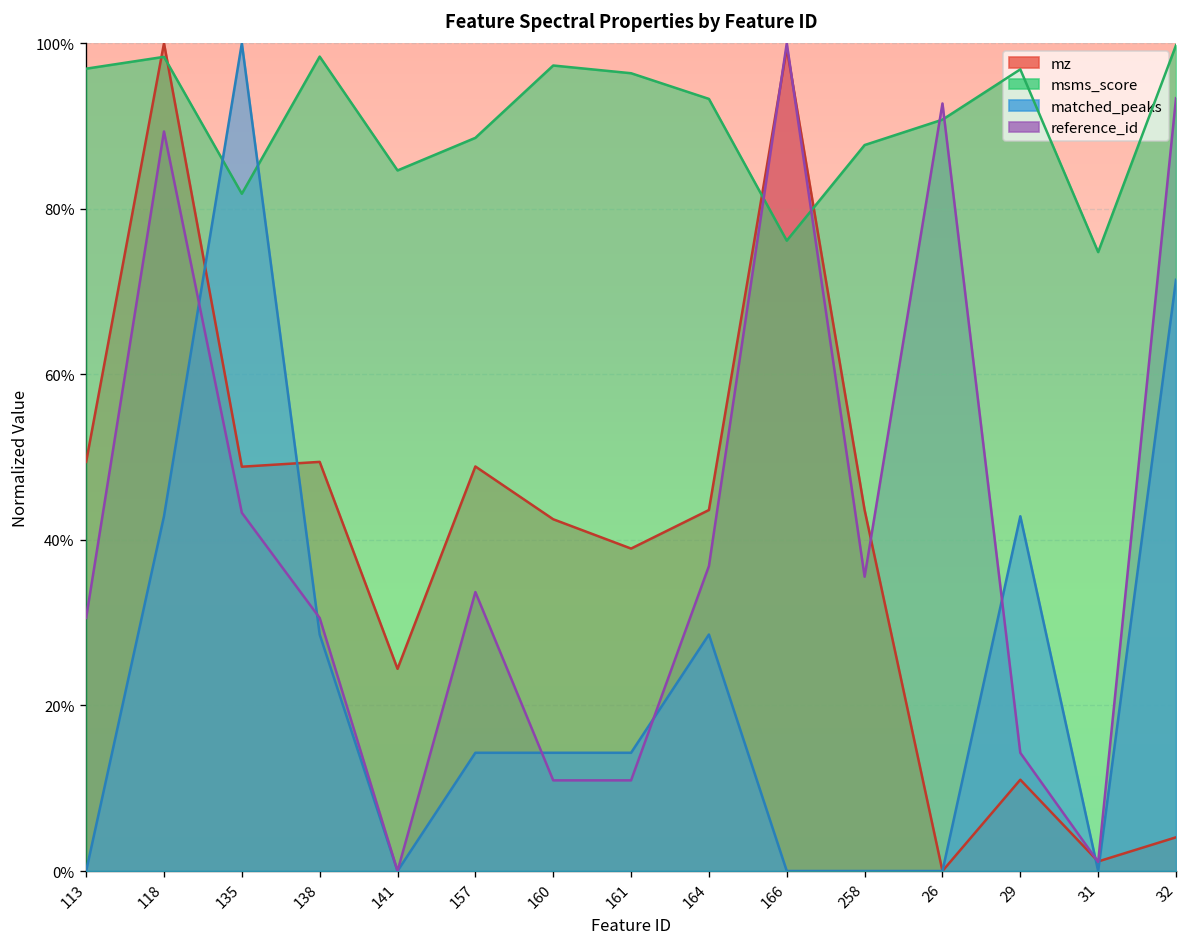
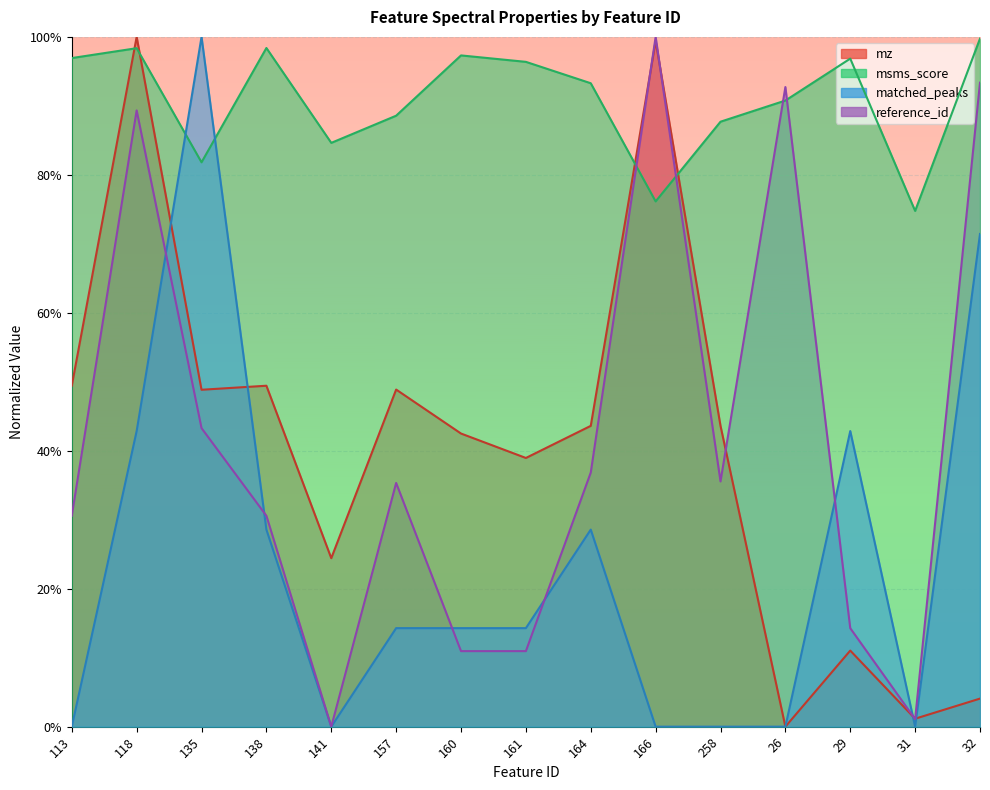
  {
    "mz": {
      "113": "49%",
      "118": "100%",
      "135": "49%",
      "138": "49%",
      "141": "24%",
      "157": "49%",
      "160": "42%",
      "161": "39%",
      "164": "44%",
      "166": "99%",
      "258": "44%",
      "29": "11%",
      "32": "4%"
    },
    "msms_score": {
      "113": "97%",
      "118": "98%",
      "135": "82%",
      "138": "98%",
      "141": "85%",
      "157": "89%",
      "160": "97%",
      "161": "96%",
      "164": "93%",
      "166": "76%",
      "258": "88%",
      "26": "91%",
      "31": "75%",
      "32": "100%"
    },
    "matched_peaks": {
      "113": "0%",
      "118": "43%",
      "135": "100%",
      "138": "29%",
      "157": "14%",
      "160": "14%",
      "161": "14%",
      "164": "29%",
      "166": "0%",
      "258": "0%",
      "29": "43%",
      "31": "0%",
      "32": "71%"
    },
    "reference_id": {
      "113": "31%",
      "118": "89%",
      "135": "43%",
      "138": "31%",
-     "157": "34%",
+     "157": "35%",
      "160": "11%",
      "161": "11%",
      "164": "37%",
      "166": "100%",
      "258": "36%",
      "26": "93%",
      "29": "14%",
      "32": "93%"
    }
  }
